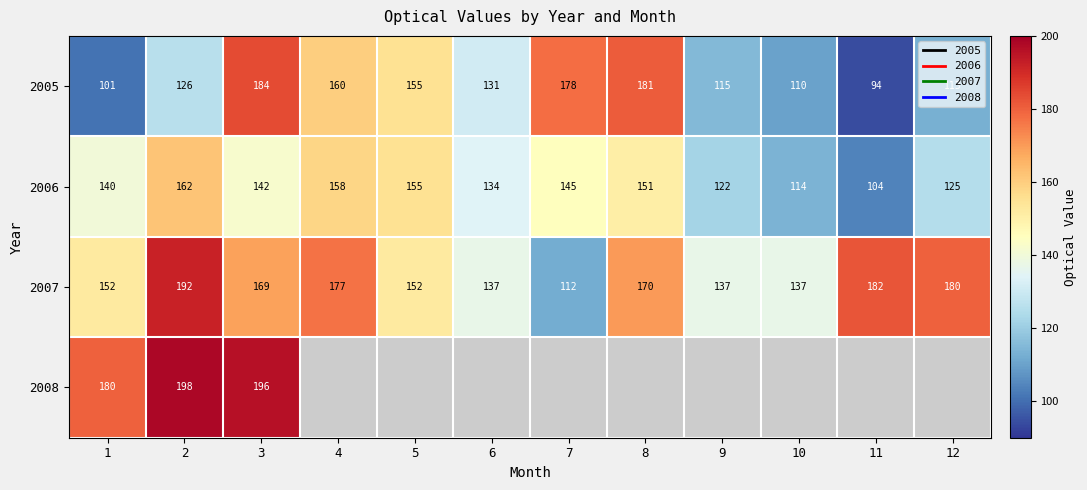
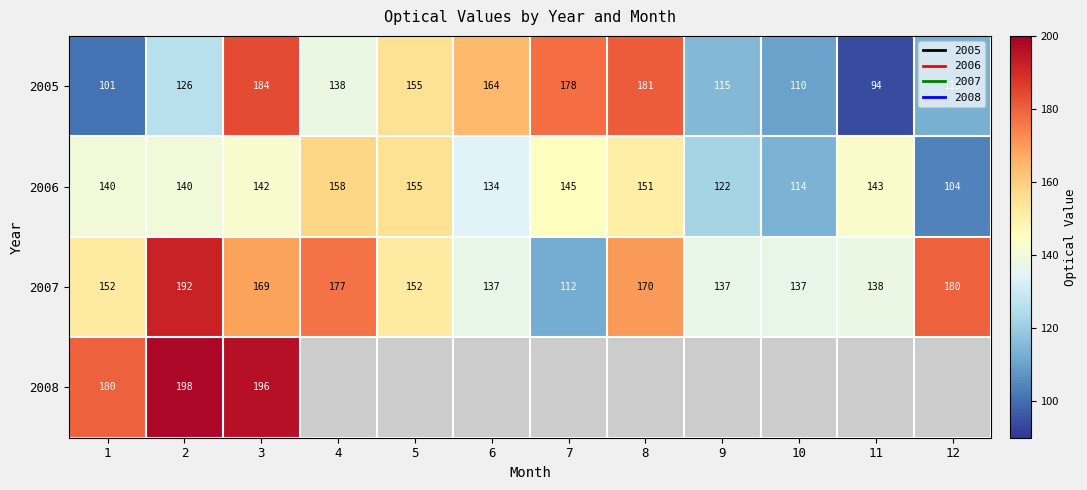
  {
    "2005": {
      "1": 101,
      "2": 126,
      "3": 184,
-     "4": 160,
+     "4": 138,
      "5": 155,
-     "6": 131,
+     "6": 164,
      "7": 178,
      "8": 181,
      "9": 115,
      "10": 110,
      "11": 94
    },
    "2006": {
      "1": 140,
-     "2": 162,
+     "2": 140,
      "3": 142,
      "4": 158,
      "5": 155,
      "6": 134,
      "7": 145,
      "8": 151,
      "9": 122,
      "10": 114,
-     "11": 104,
-     "12": 125
+     "11": 143,
+     "12": 104
    },
    "2007": {
      "1": 152,
      "2": 192,
      "3": 169,
      "4": 177,
      "5": 152,
      "6": 137,
      "7": 112,
      "8": 170,
      "9": 137,
      "10": 137,
-     "11": 182,
+     "11": 138,
      "12": 180
    },
    "2008": {
      "1": 180,
      "2": 198,
      "3": 196
    }
  }
